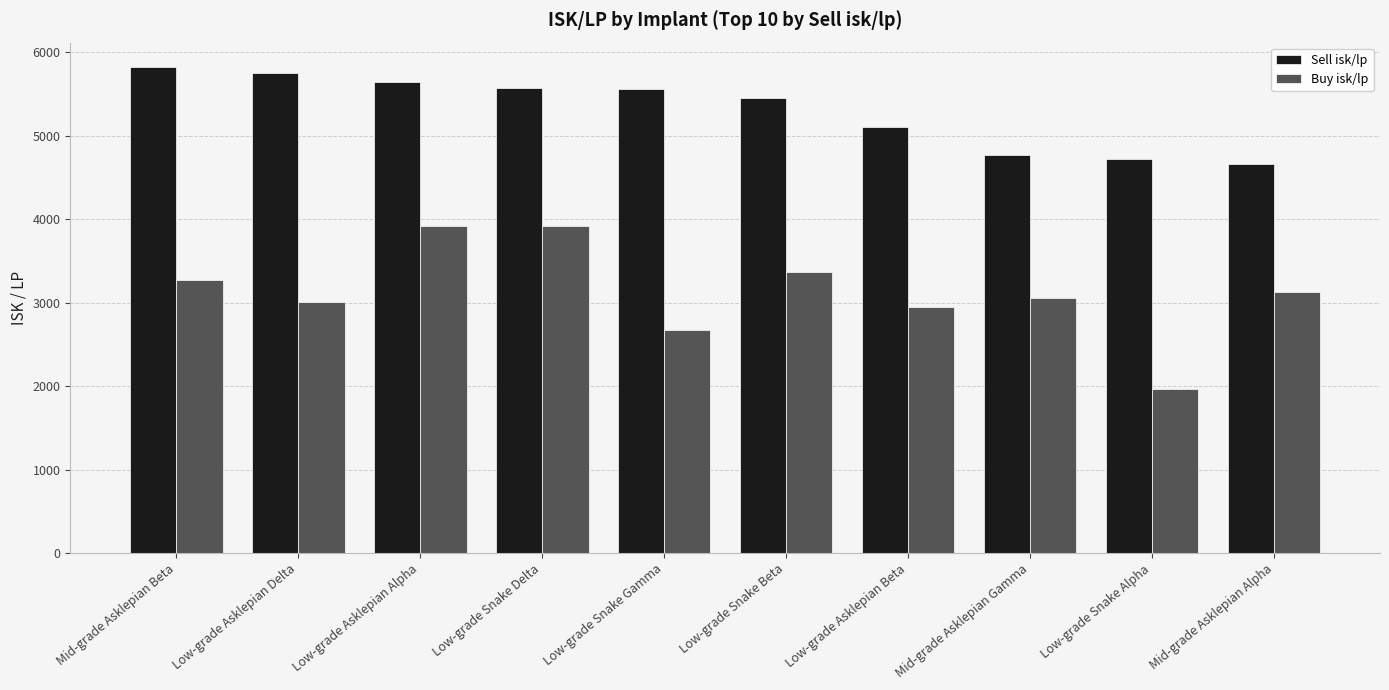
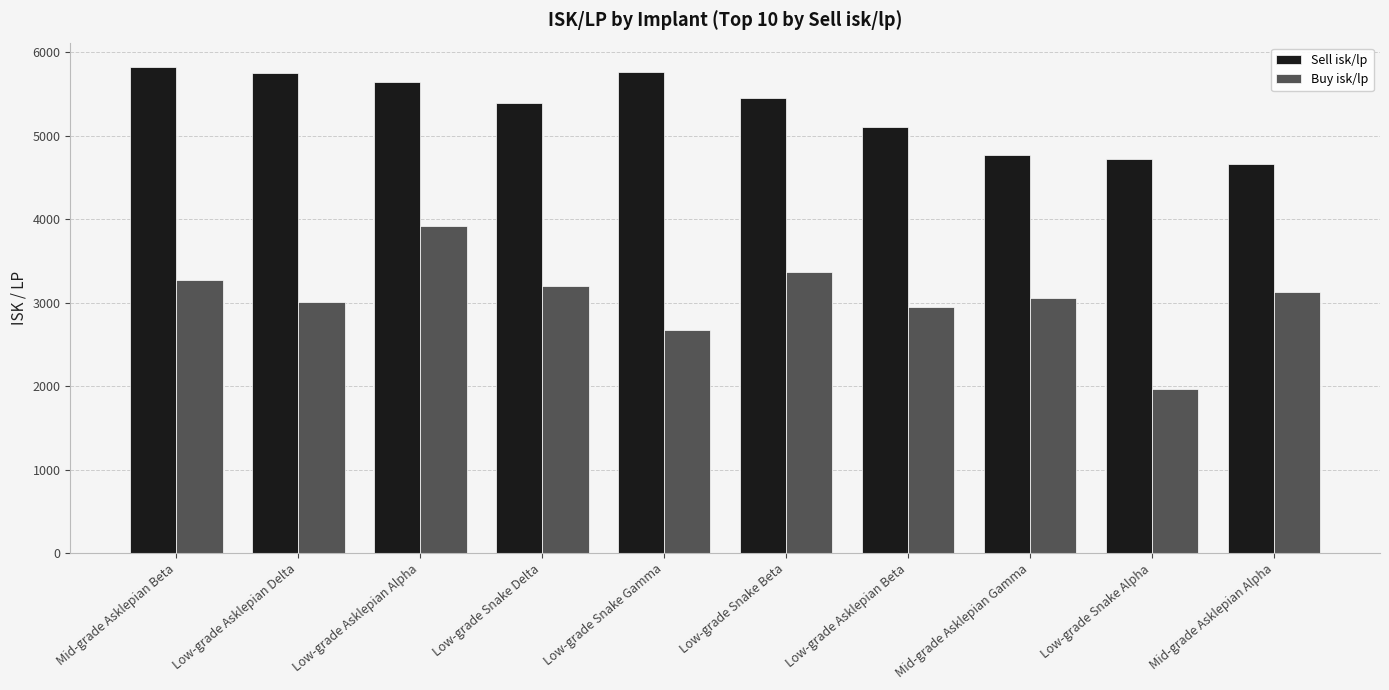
  {
    "Sell isk/lp": {
      "Mid-grade Asklepian Beta": 5800,
      "Low-grade Asklepian Delta": 5800,
      "Low-grade Asklepian Alpha": 5600,
-     "Low-grade Snake Delta": 5600,
-     "Low-grade Snake Gamma": 5600,
+     "Low-grade Snake Delta": 5400,
+     "Low-grade Snake Gamma": 5800,
      "Low-grade Snake Beta": 5500,
      "Low-grade Asklepian Beta": 5100,
      "Mid-grade Asklepian Gamma": 4800,
      "Low-grade Snake Alpha": 4700,
      "Mid-grade Asklepian Alpha": 4700
    },
    "Buy isk/lp": {
      "Mid-grade Asklepian Beta": 3300,
      "Low-grade Asklepian Delta": 3000,
      "Low-grade Asklepian Alpha": 3900,
-     "Low-grade Snake Delta": 3900,
+     "Low-grade Snake Delta": 3200,
      "Low-grade Snake Gamma": 2700,
      "Low-grade Snake Beta": 3400,
      "Low-grade Asklepian Beta": 2900,
      "Mid-grade Asklepian Gamma": 3000,
      "Low-grade Snake Alpha": 2000,
      "Mid-grade Asklepian Alpha": 3100
    }
  }
